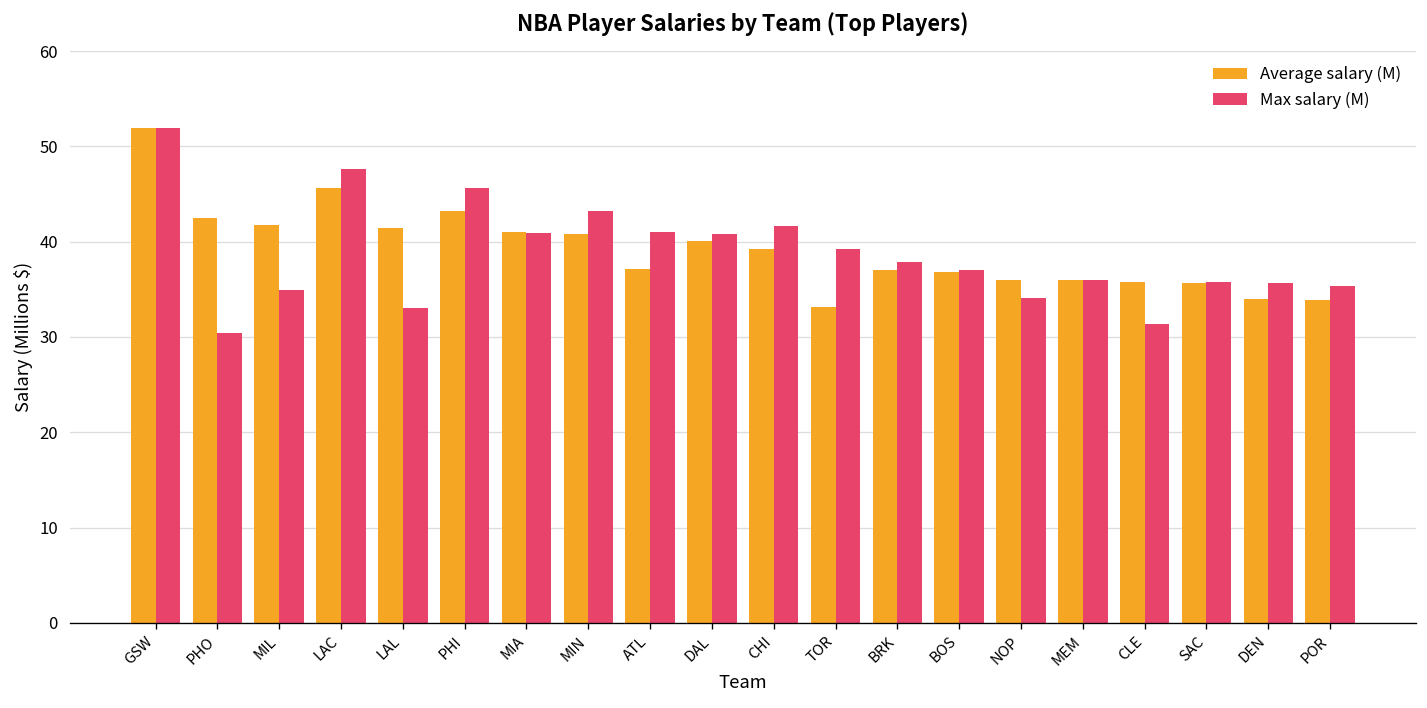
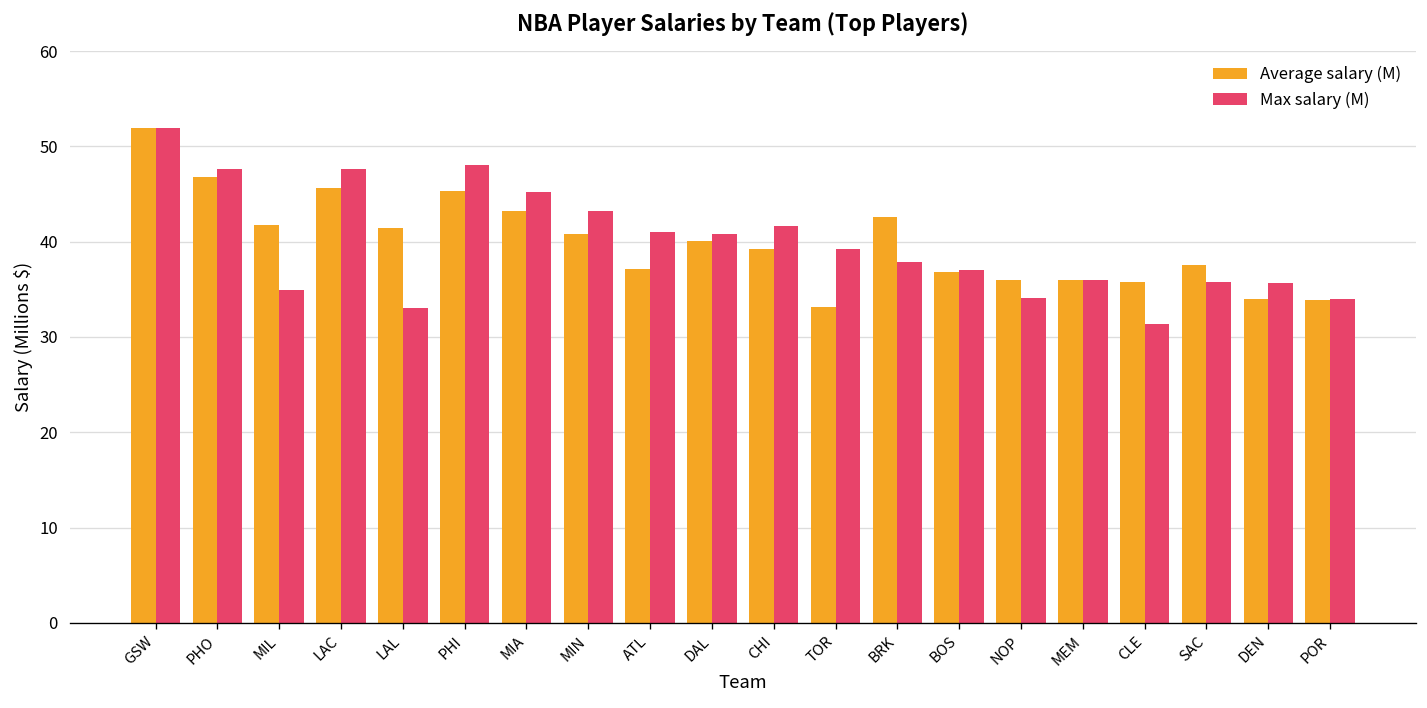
  {
    "Average salary (M)": {
      "GSW": 52,
-     "PHO": 42,
+     "PHO": 47,
      "MIL": 42,
      "LAC": 46,
      "LAL": 41,
-     "PHI": 43,
-     "MIA": 41,
+     "PHI": 45,
+     "MIA": 43,
      "MIN": 41,
      "ATL": 37,
      "DAL": 40,
      "CHI": 39,
      "TOR": 33,
-     "BRK": 37,
+     "BRK": 43,
      "BOS": 37,
      "NOP": 36,
      "MEM": 36,
      "CLE": 36,
-     "SAC": 36,
+     "SAC": 38,
      "DEN": 34,
      "POR": 34
    },
    "Max salary (M)": {
      "GSW": 52,
-     "PHO": 30,
+     "PHO": 48,
      "MIL": 35,
      "LAC": 48,
      "LAL": 33,
-     "PHI": 46,
-     "MIA": 41,
+     "PHI": 48,
+     "MIA": 45,
      "MIN": 43,
      "ATL": 41,
      "DAL": 41,
      "CHI": 42,
      "TOR": 39,
      "BRK": 38,
      "BOS": 37,
      "NOP": 34,
      "MEM": 36,
      "CLE": 31,
      "SAC": 36,
      "DEN": 36,
-     "POR": 35
+     "POR": 34
    }
  }
